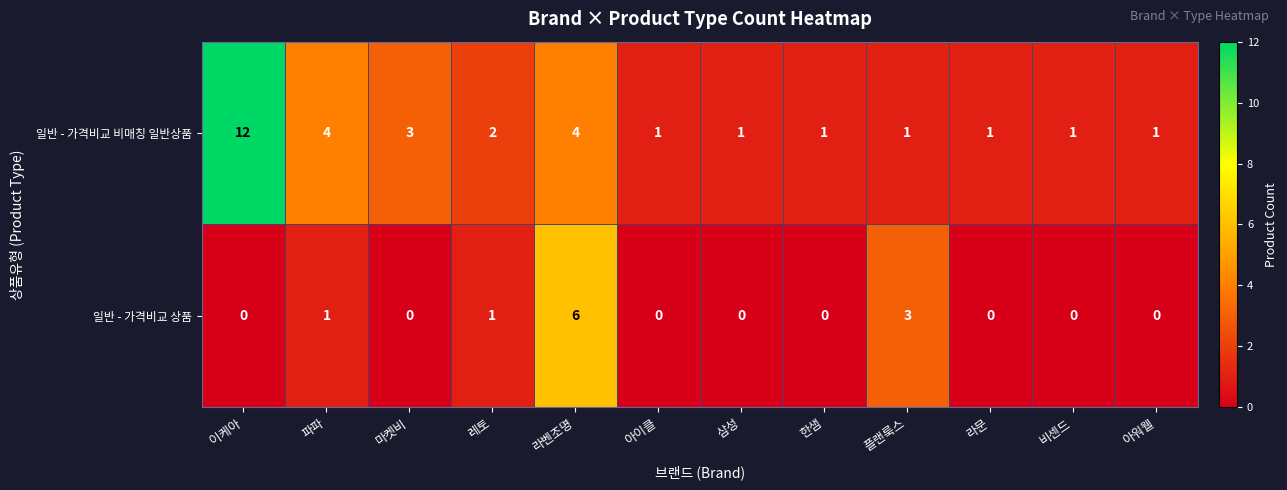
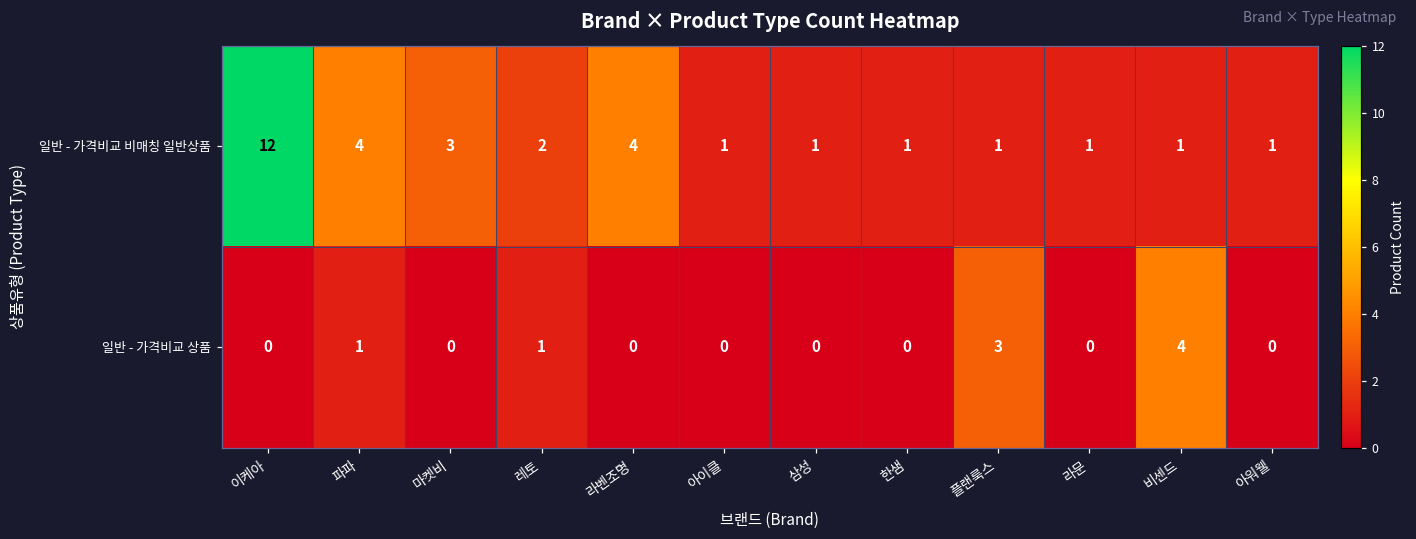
  {
    "일반 - 가격비교 비매칭 일반상품": {
      "이케아": 12,
      "파파": 4,
      "마켓비": 3,
      "레토": 2,
      "라벤조명": 4,
      "아이클": 1,
      "삼성": 1,
      "한샘": 1,
      "플랜룩스": 1,
      "라문": 1,
      "비센드": 1,
      "아워웰": 1
    },
    "일반 - 가격비교 상품": {
      "이케아": 0,
      "파파": 1,
      "마켓비": 0,
      "레토": 1,
-     "라벤조명": 6,
+     "라벤조명": 0,
      "아이클": 0,
      "삼성": 0,
      "한샘": 0,
      "플랜룩스": 3,
      "라문": 0,
-     "비센드": 0,
+     "비센드": 4,
      "아워웰": 0
    }
  }
